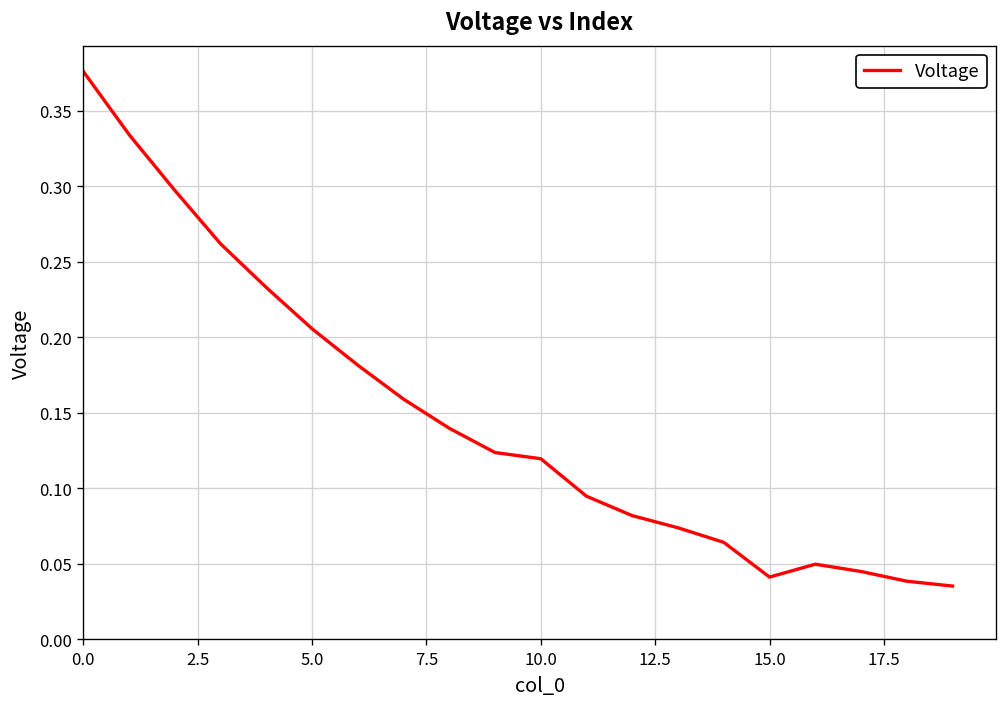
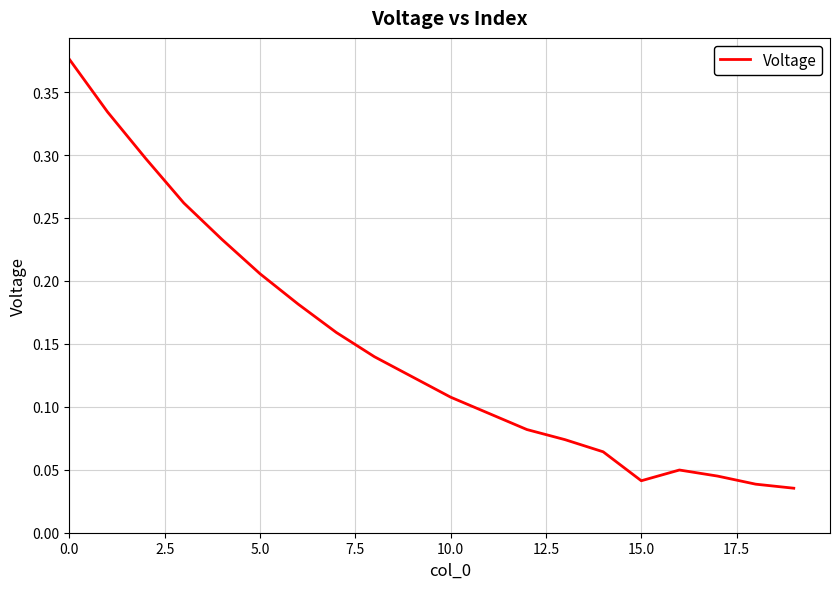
  {
    "0.0": 0.376,
    "5.0": 0.206,
-   "10.0": 0.120,
+   "10.0": 0.108,
    "15.0": 0.041
  }
